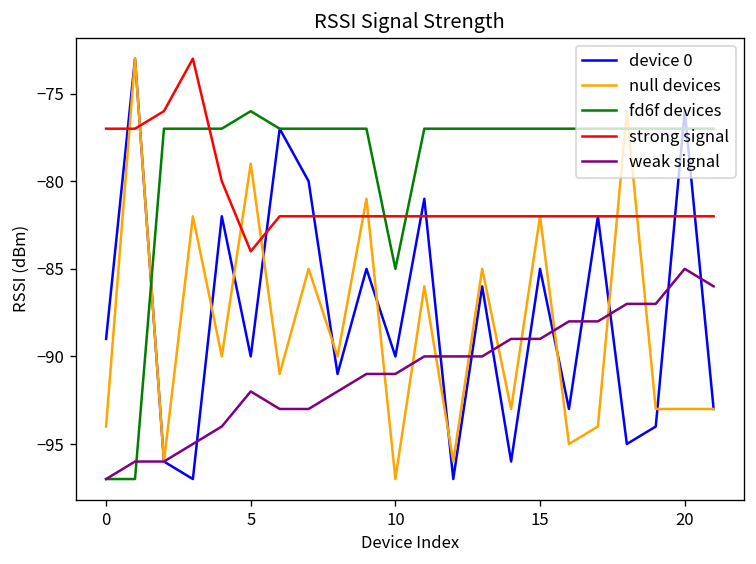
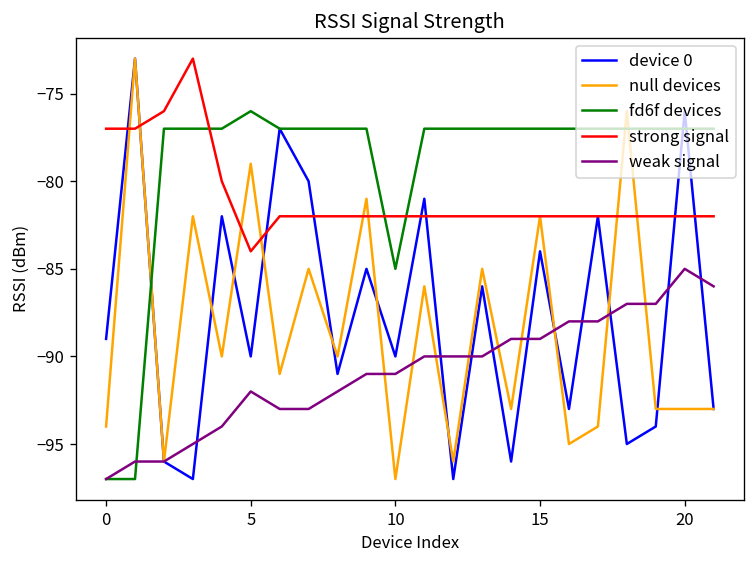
  {
    "device 0": {
      "0": -89,
      "5": -90,
      "10": -90,
-     "15": -85
+     "15": -84
    },
    "null devices": {
      "0": -94,
      "5": -79,
      "10": -97,
      "20": -93
    },
    "fd6f devices": {
      "5": -76,
      "10": -85,
      "15": -77
    },
    "strong signal": {
      "0": -77,
      "5": -84,
      "10": -82,
      "20": -82
    },
    "weak signal": {
      "5": -92,
      "10": -91,
      "15": -89,
      "20": -85
    }
  }
